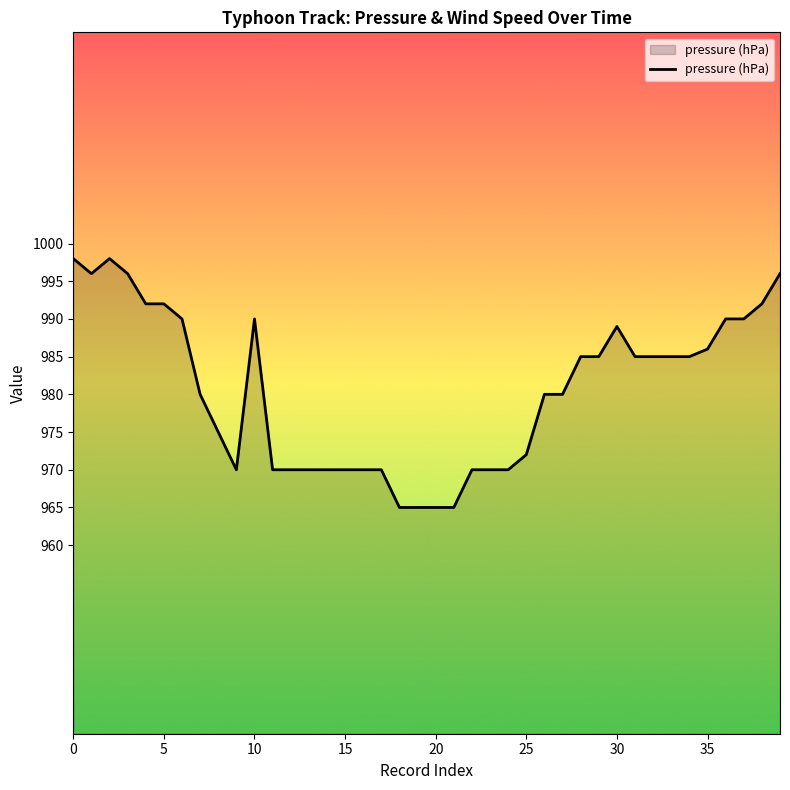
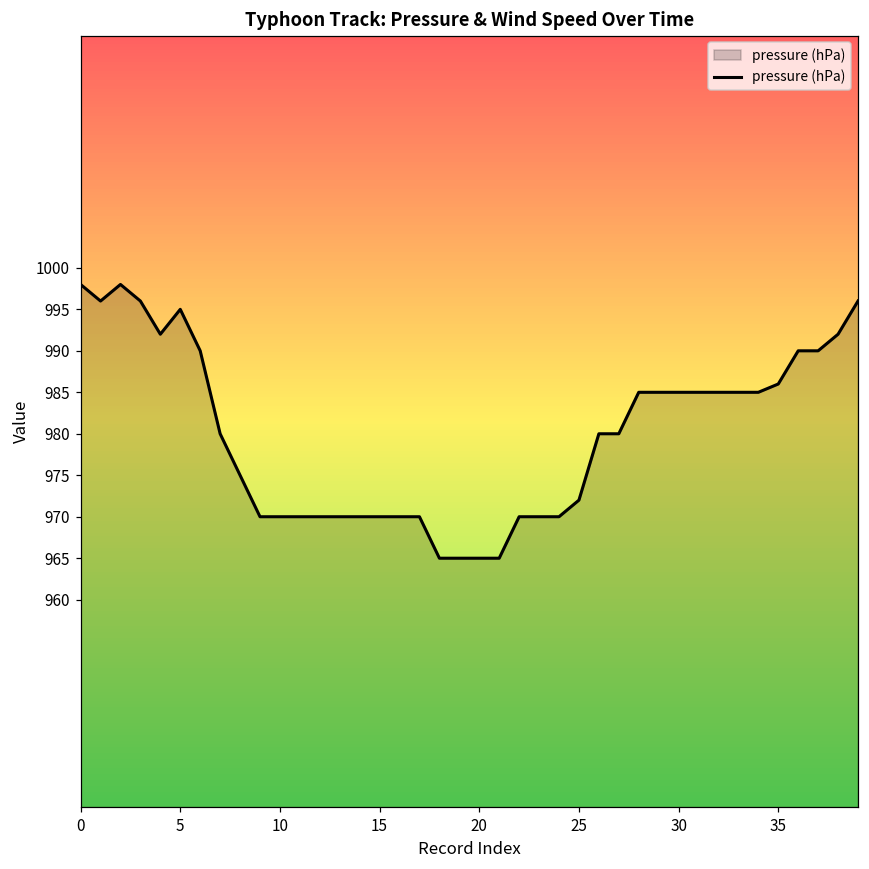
  {
    "0": 998,
-   "5": 992,
-   "10": 990,
+   "5": 995,
+   "10": 970,
    "15": 970,
    "20": 965,
    "25": 972,
-   "30": 989,
+   "30": 985,
    "35": 986
  }
